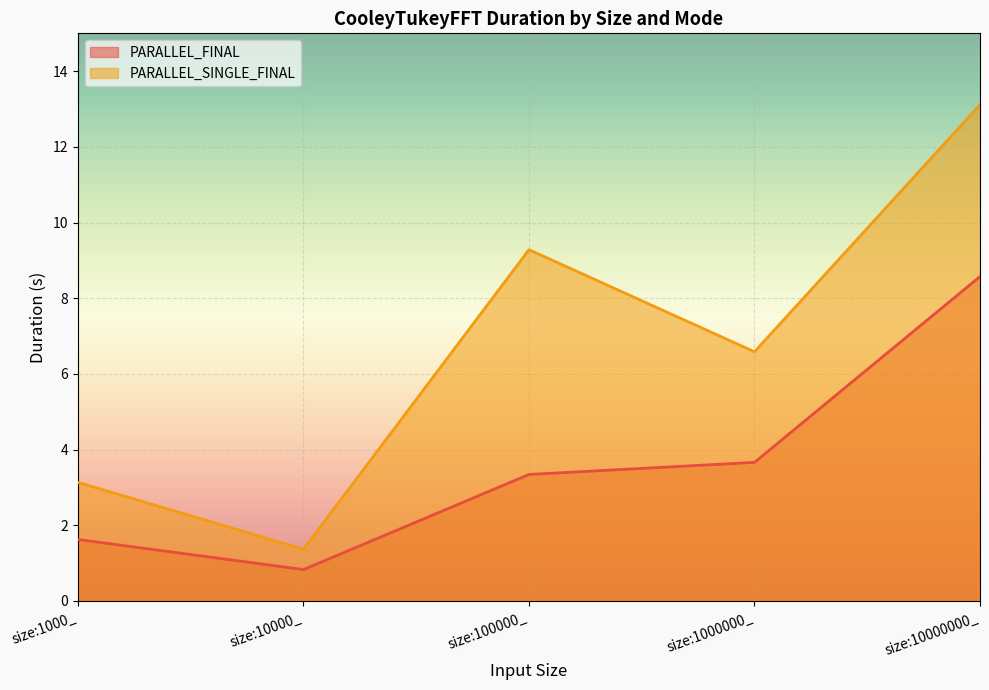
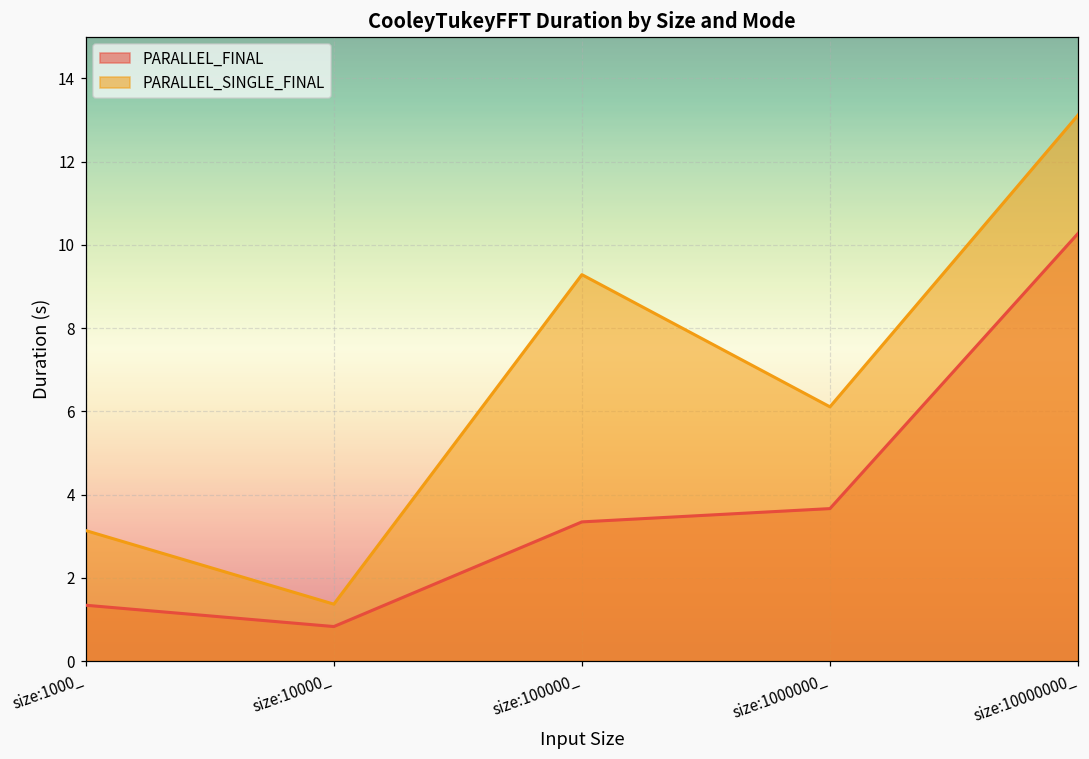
  {
    "PARALLEL_FINAL": {
-     "size:1000_": 1.6,
+     "size:1000_": 1.3,
      "size:10000_": 0.8,
      "size:100000_": 3.3,
      "size:1000000_": 3.7,
-     "size:10000000_": 8.6
+     "size:10000000_": 10.3
    },
    "PARALLEL_SINGLE_FINAL": {
      "size:1000_": 3.1,
      "size:10000_": 1.4,
      "size:100000_": 9.3,
-     "size:1000000_": 6.6,
+     "size:1000000_": 6.1,
      "size:10000000_": 13.1
    }
  }
